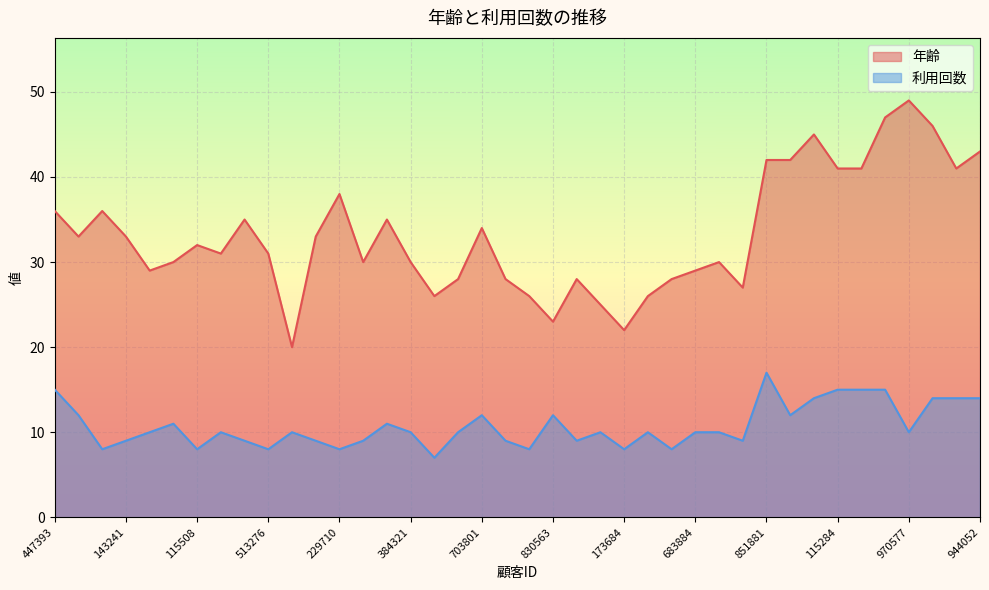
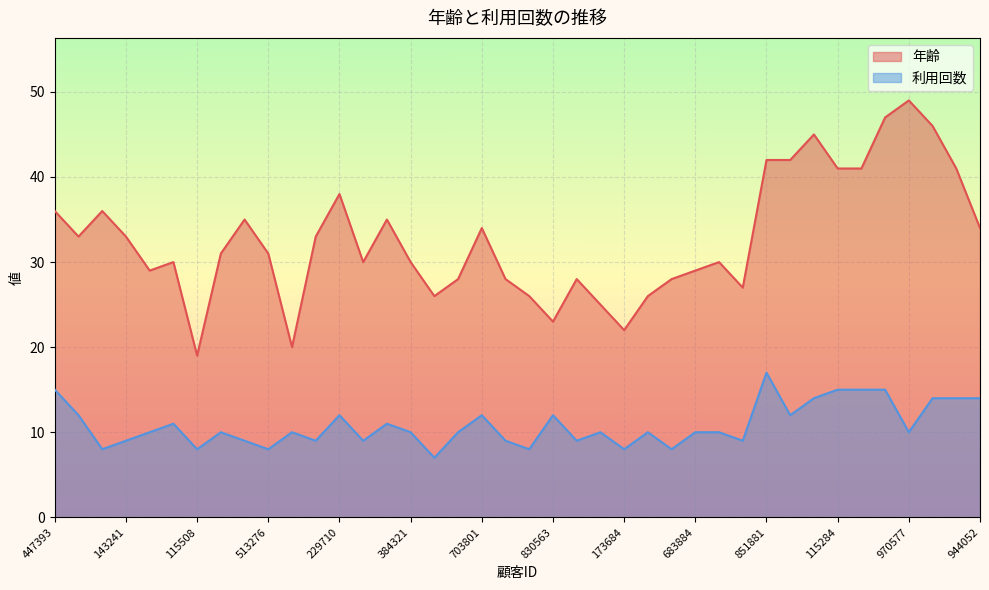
  {
    "年齢": {
      "447393": 36,
      "143241": 33,
-     "115508": 32,
+     "115508": 19,
      "513276": 31,
      "229710": 38,
      "384321": 30,
      "703801": 34,
      "830563": 23,
      "173684": 22,
      "683884": 29,
      "851881": 42,
      "115284": 41,
      "970577": 49,
-     "944052": 43
+     "944052": 34
    },
    "利用回数": {
      "447393": 15,
      "143241": 9,
      "115508": 8,
      "513276": 8,
-     "229710": 8,
+     "229710": 12,
      "384321": 10,
      "703801": 12,
      "830563": 12,
      "173684": 8,
      "683884": 10,
      "851881": 17,
      "115284": 15,
      "970577": 10,
      "944052": 14
    }
  }
